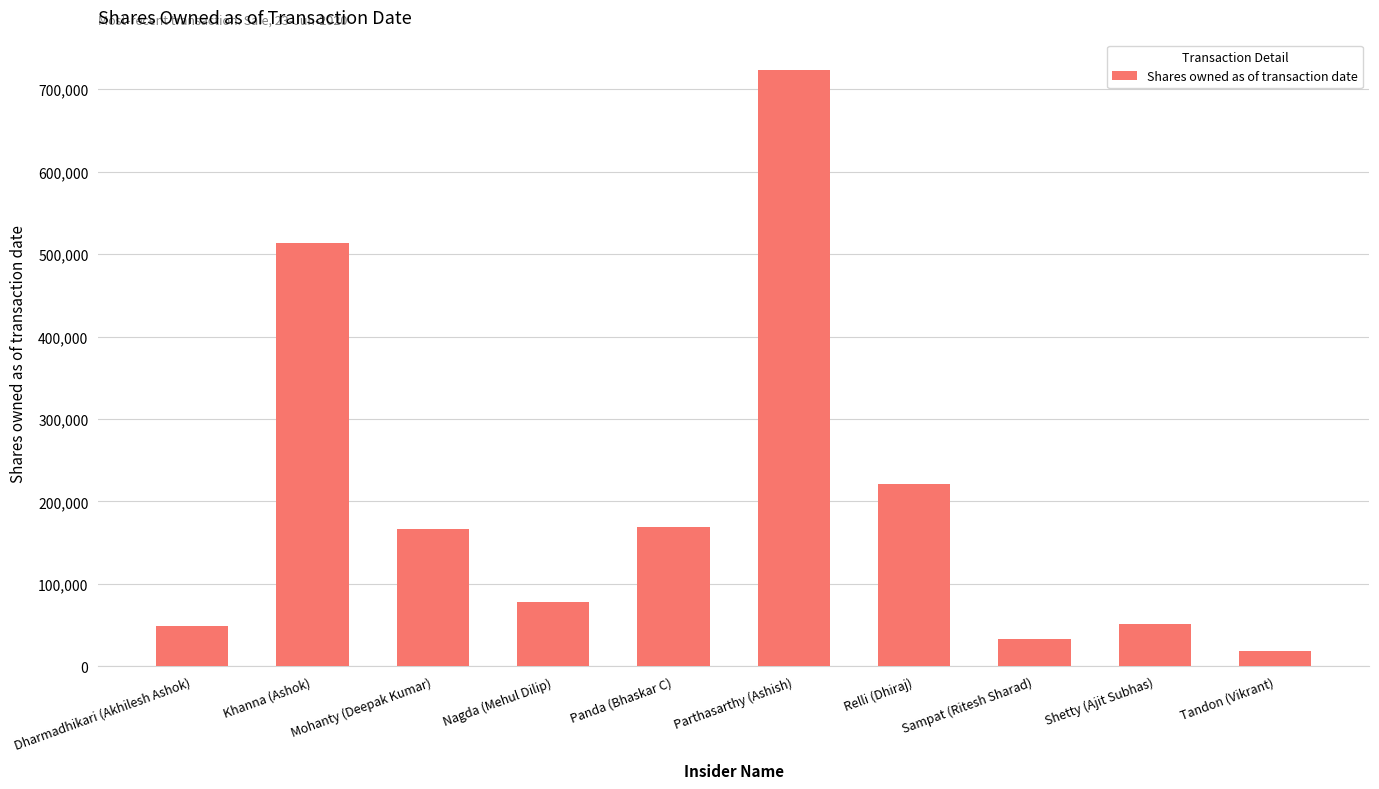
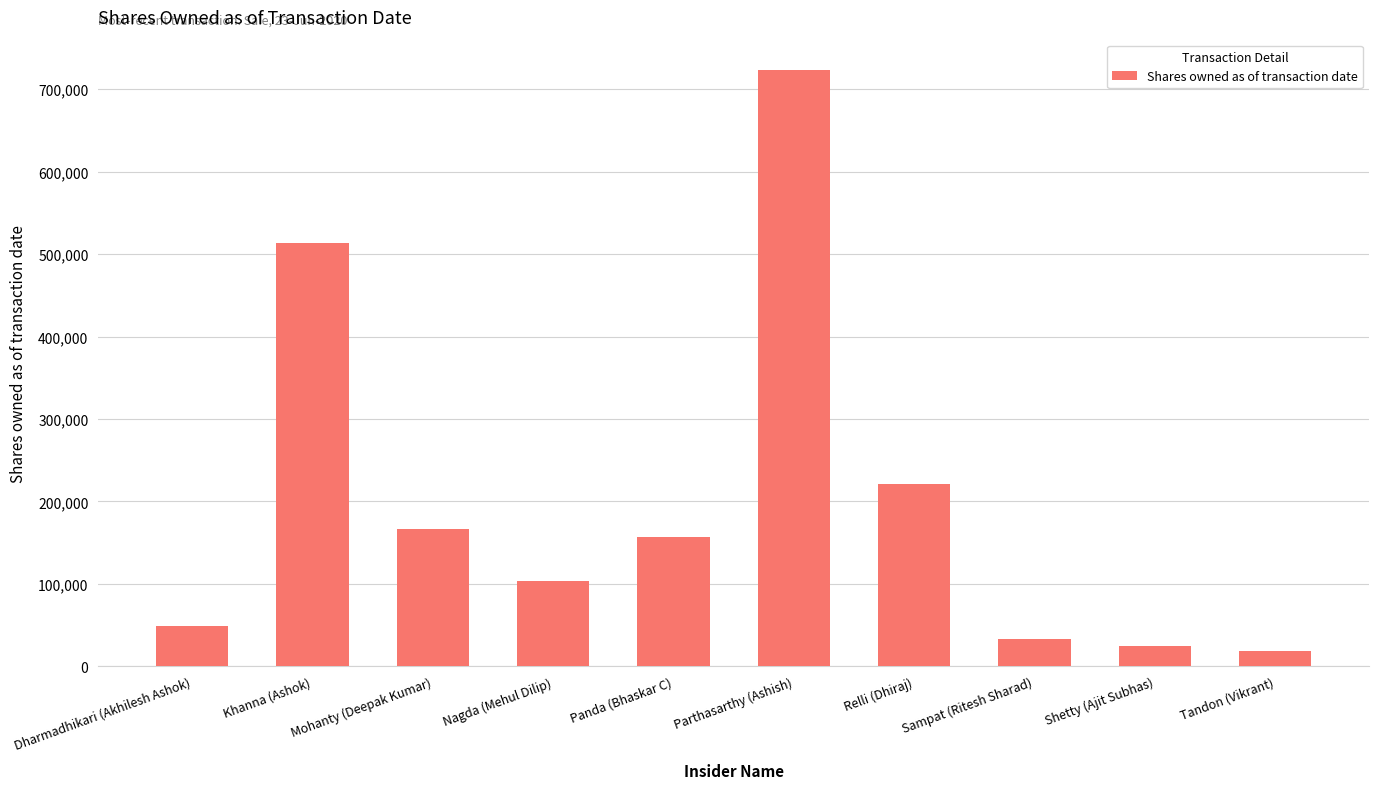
  {
    "Dharmadhikari (Akhilesh Ashok)": "50,000",
    "Khanna (Ashok)": "510,000",
    "Mohanty (Deepak Kumar)": "170,000",
-   "Nagda (Mehul Dilip)": "80,000",
-   "Panda (Bhaskar C)": "170,000",
+   "Nagda (Mehul Dilip)": "100,000",
+   "Panda (Bhaskar C)": "160,000",
    "Parthasarthy (Ashish)": "720,000",
    "Relli (Dhiraj)": "220,000",
    "Sampat (Ritesh Sharad)": "30,000",
-   "Shetty (Ajit Subhas)": "50,000",
+   "Shetty (Ajit Subhas)": "20,000",
    "Tandon (Vikrant)": "20,000"
  }
